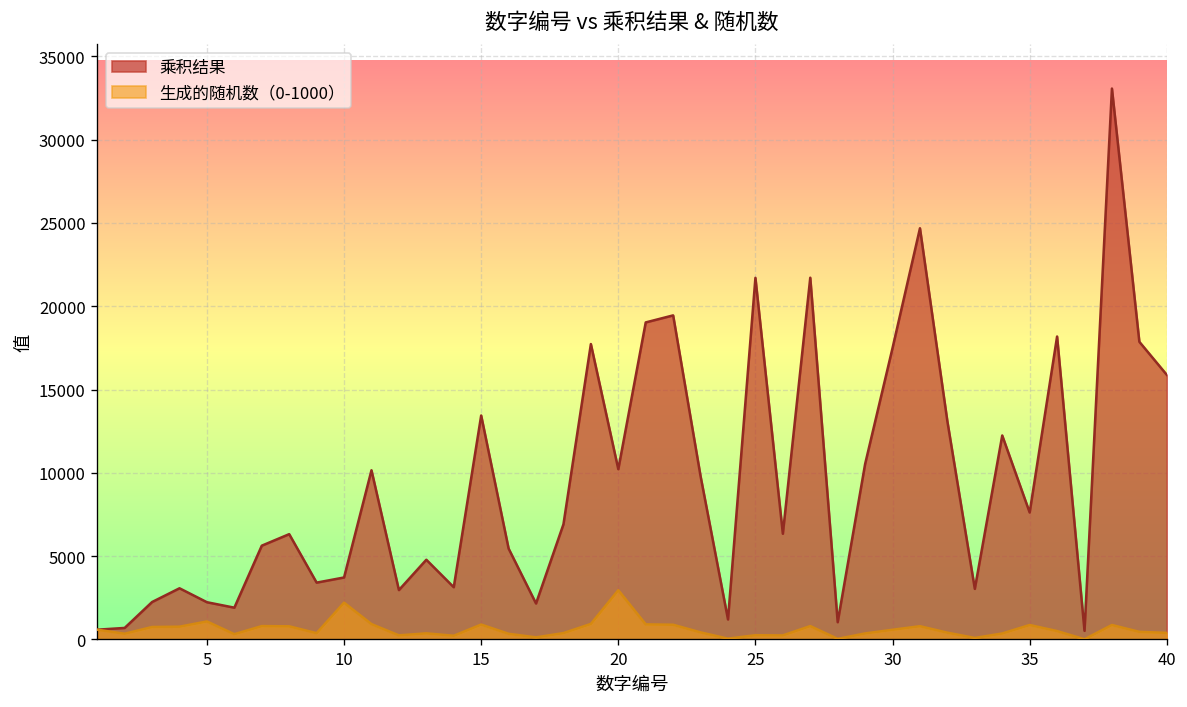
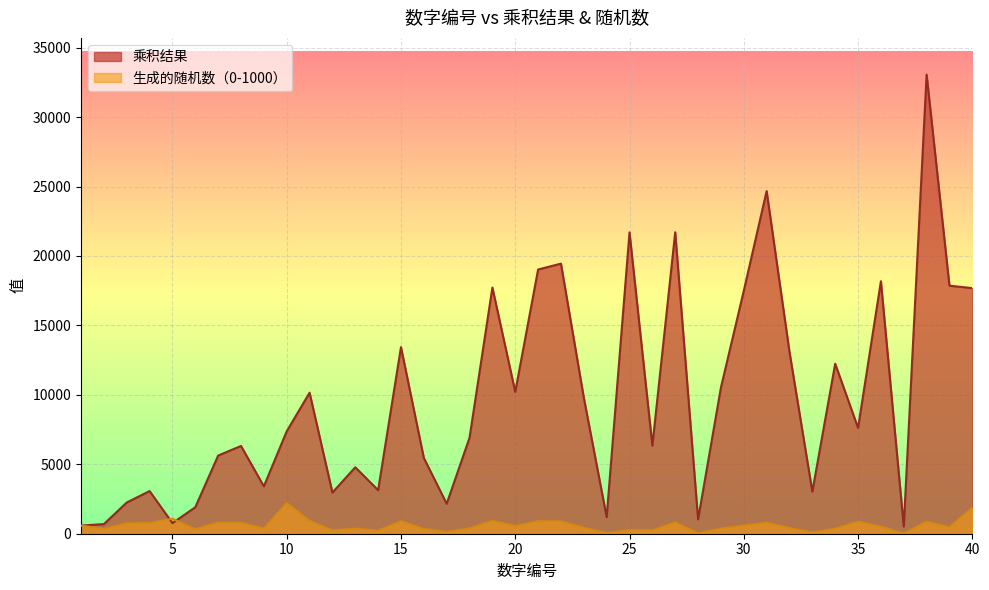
  {
    "乘积结果": {
-     "5": 2200,
-     "10": 3700,
+     "5": 800,
+     "10": 7400,
      "15": 13400,
      "20": 10200,
      "25": 21700,
      "30": 17500,
      "35": 7600,
-     "40": 15900
+     "40": 17700
    },
    "生成的随机数（0-1000）": {
      "5": 1100,
      "10": 2200,
      "15": 900,
-     "20": 3000,
+     "20": 500,
      "25": 300,
      "30": 600,
      "35": 900,
-     "40": 400
+     "40": 1900
    }
  }
